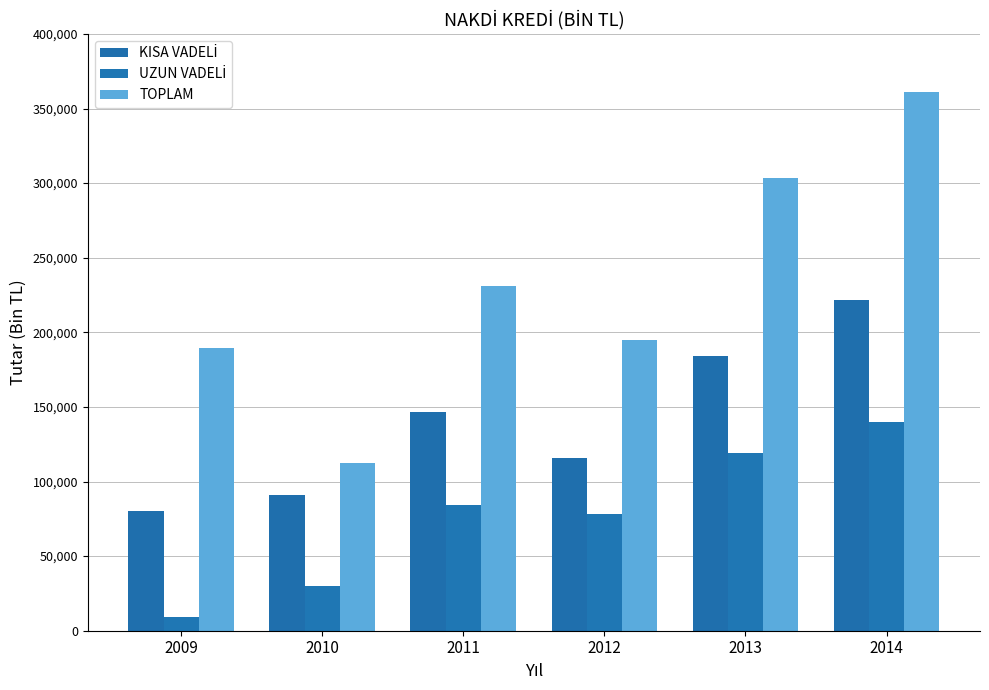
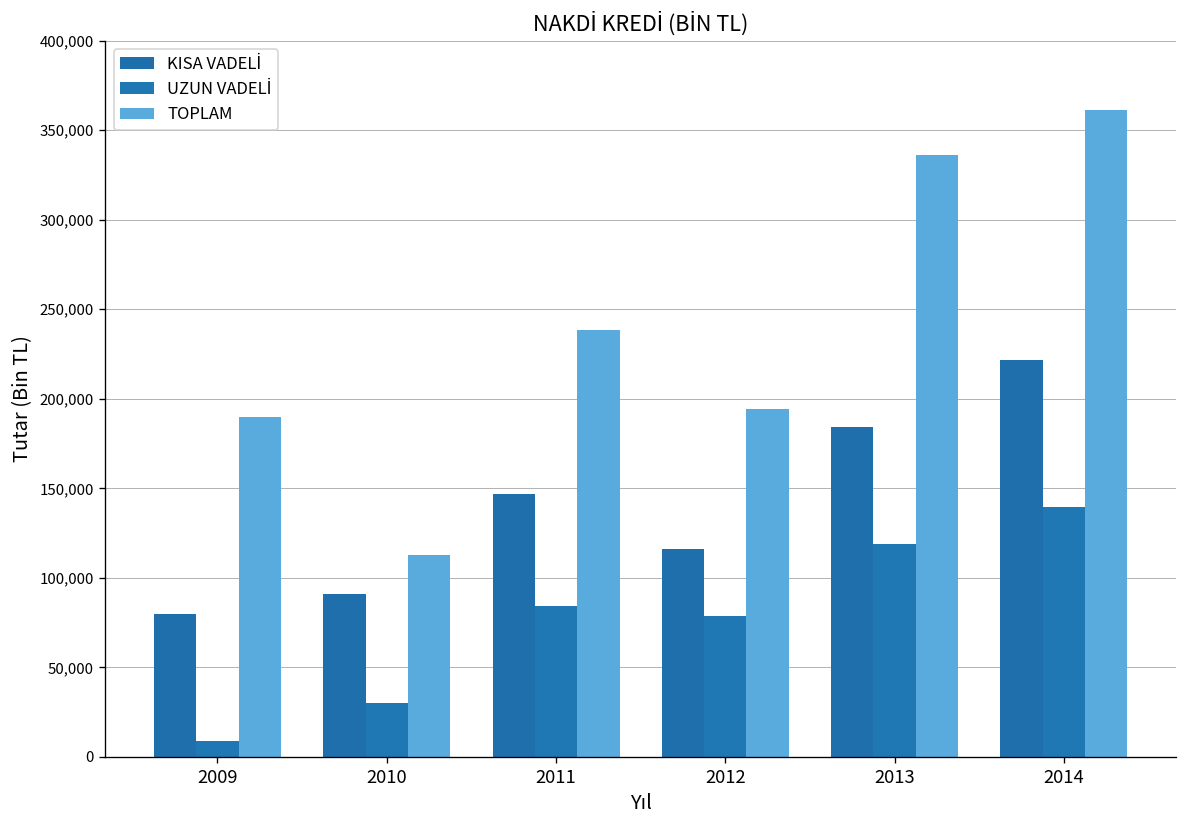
  {
    "TOPLAM": {
      "2009": "190,000",
      "2010": "113,000",
-     "2011": "231,000",
+     "2011": "238,000",
      "2012": "195,000",
-     "2013": "303,000",
+     "2013": "336,000",
      "2014": "361,000"
    }
  }
